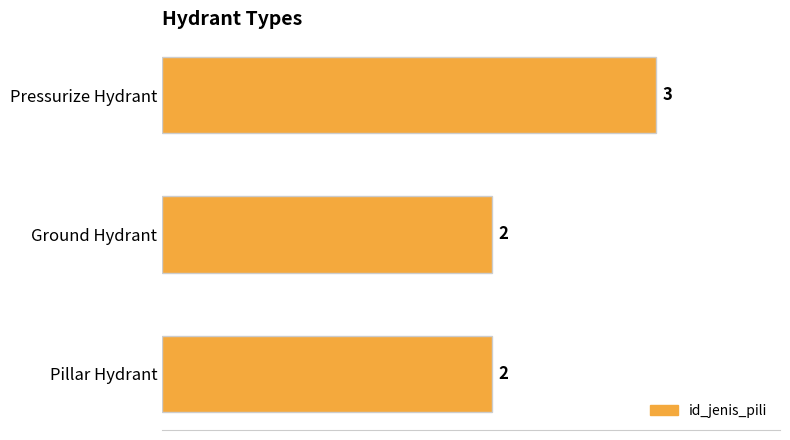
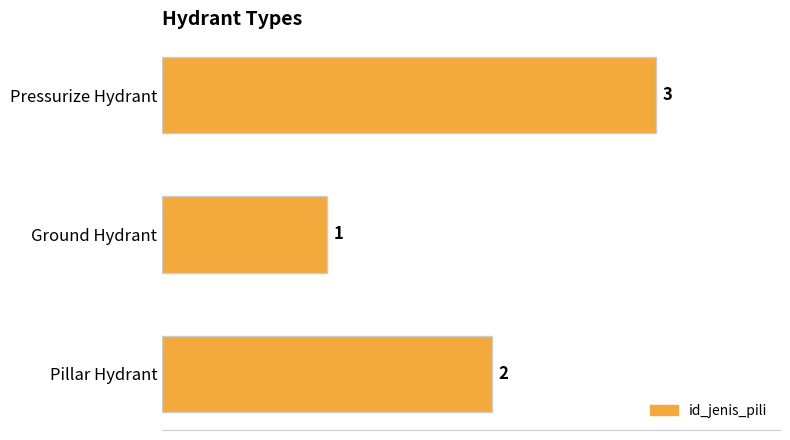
  {
    "Pressurize Hydrant": 3,
-   "Ground Hydrant": 2,
+   "Ground Hydrant": 1,
    "Pillar Hydrant": 2
  }
